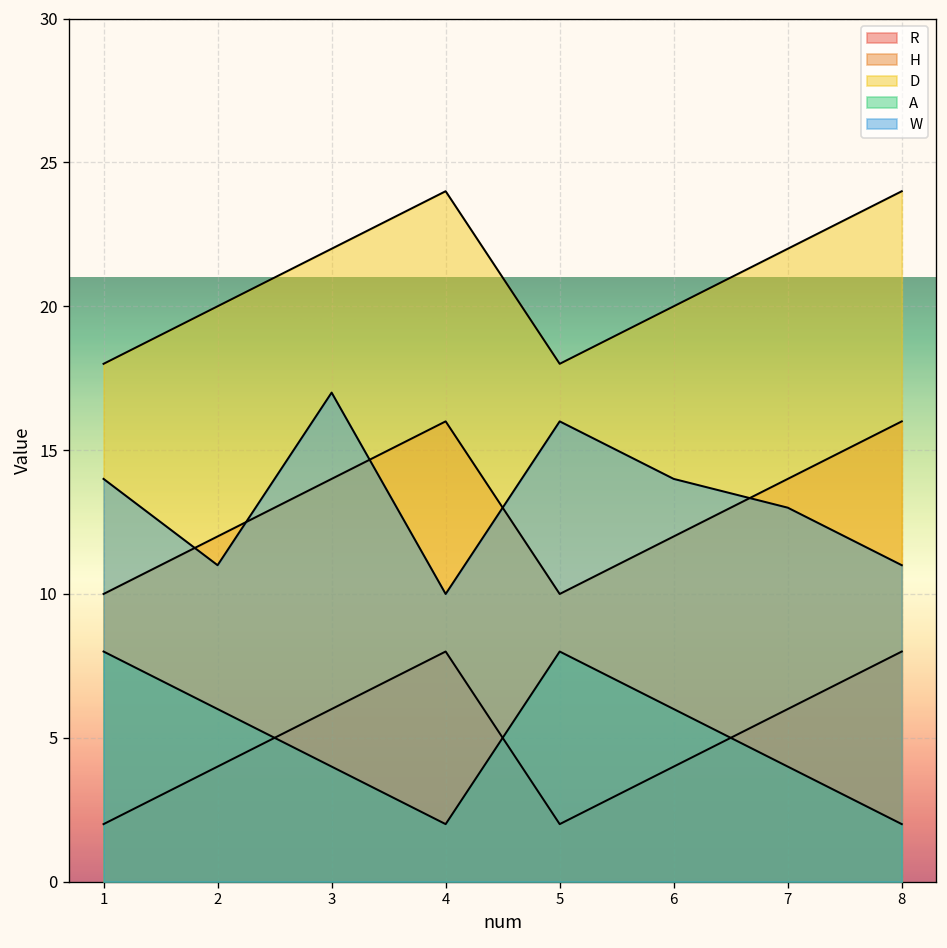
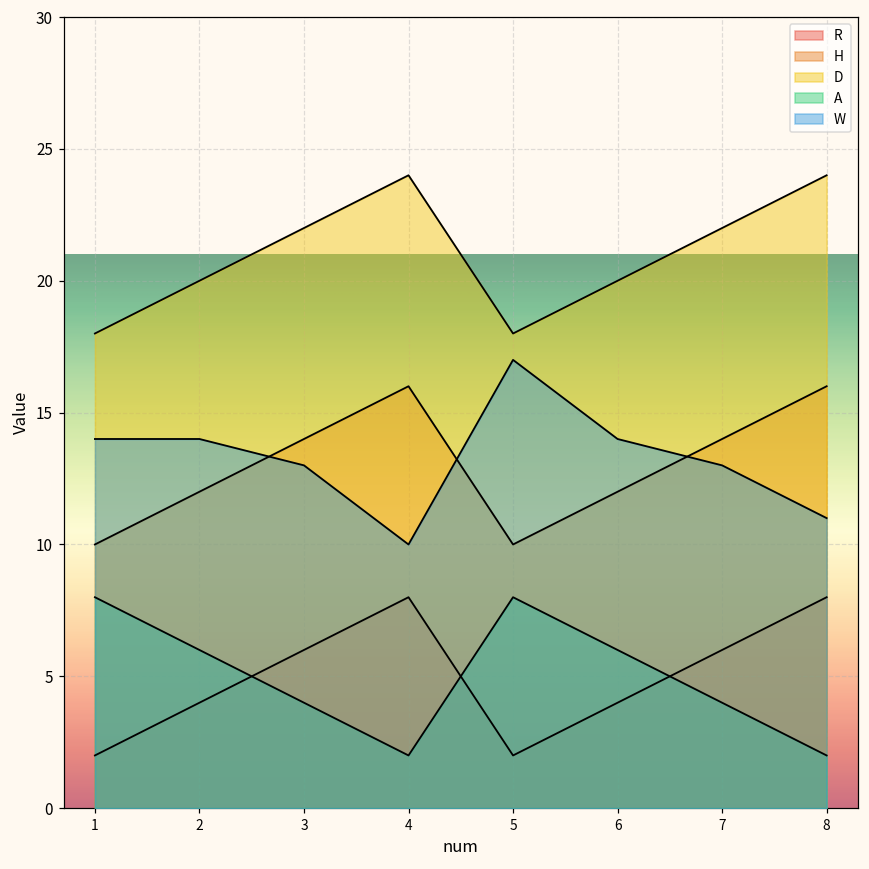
  {
    "A": {
      "1": 8,
      "2": 6,
      "3": 4,
      "4": 2,
      "5": 8,
      "6": 6,
      "7": 4,
      "8": 2
    },
    "W": {
      "1": 14,
-     "2": 11,
-     "3": 17,
+     "2": 14,
+     "3": 13,
      "4": 10,
-     "5": 16,
+     "5": 17,
      "6": 14,
      "7": 13,
      "8": 11
    }
  }
